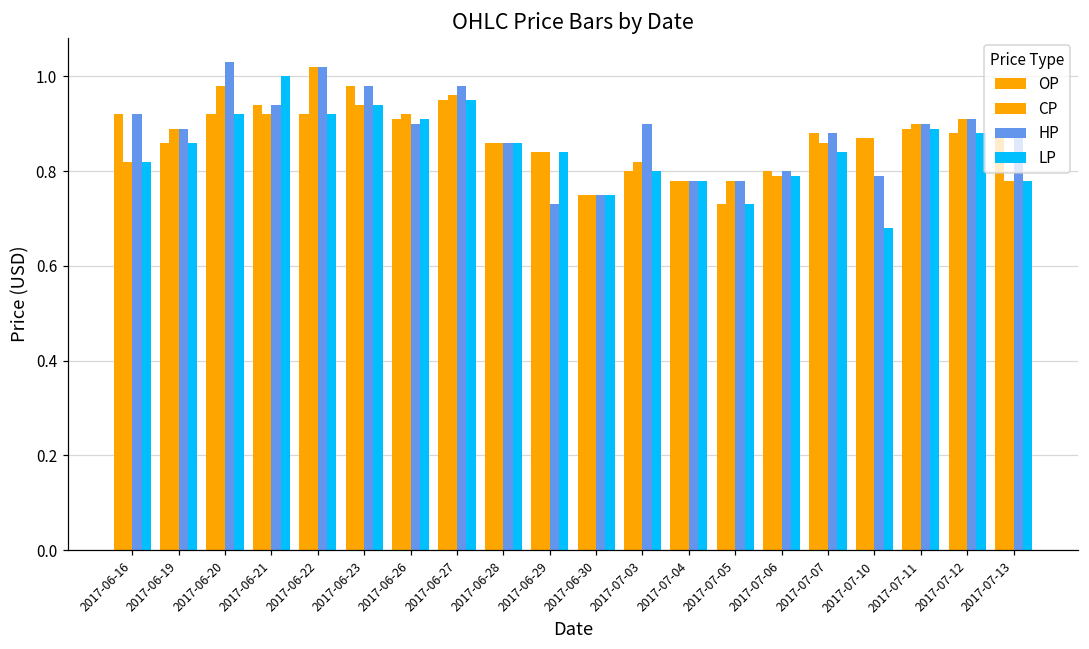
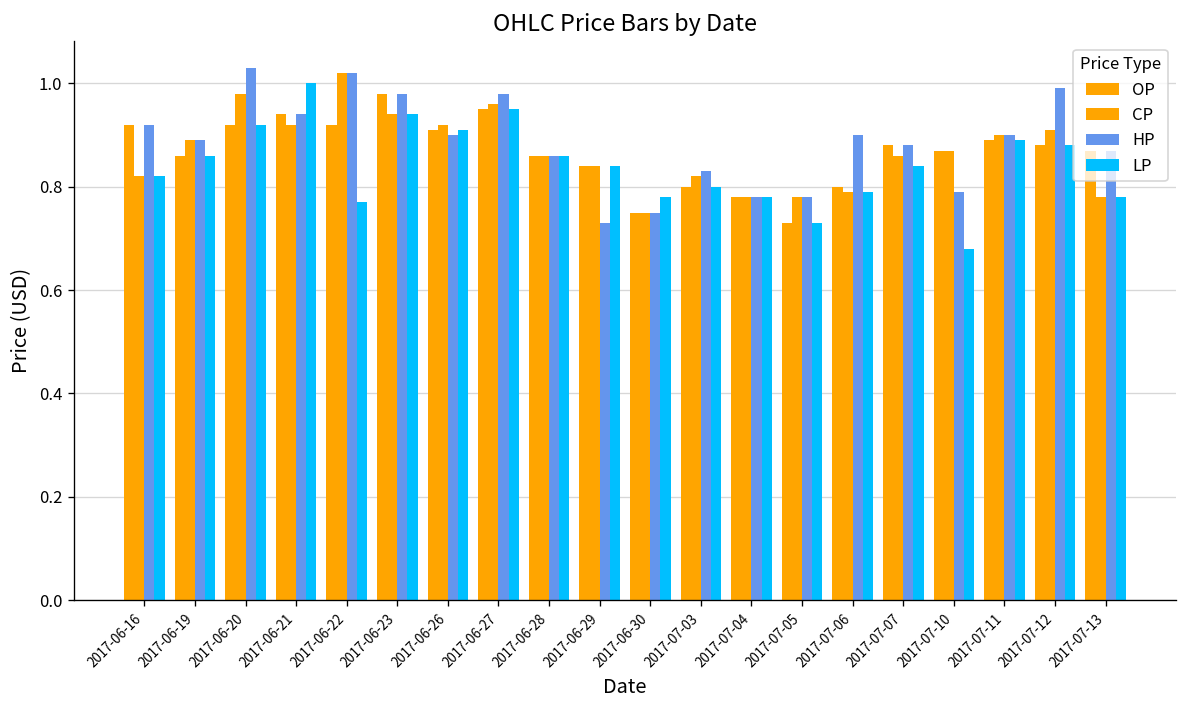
  {
    "HP": {
      "2017-06-16": 0.92,
      "2017-06-19": 0.89,
      "2017-06-20": 1.03,
      "2017-06-21": 0.94,
      "2017-06-22": 1.02,
      "2017-06-23": 0.98,
      "2017-06-26": 0.90,
      "2017-06-27": 0.98,
      "2017-06-28": 0.86,
      "2017-06-29": 0.73,
      "2017-06-30": 0.75,
-     "2017-07-03": 0.90,
+     "2017-07-03": 0.83,
      "2017-07-04": 0.78,
      "2017-07-05": 0.78,
-     "2017-07-06": 0.8,
+     "2017-07-06": 0.9,
      "2017-07-07": 0.88,
      "2017-07-10": 0.79,
      "2017-07-11": 0.90,
-     "2017-07-12": 0.91
+     "2017-07-12": 0.99
    },
    "LP": {
      "2017-06-16": 0.82,
      "2017-06-19": 0.86,
      "2017-06-20": 0.92,
      "2017-06-21": 1.00,
-     "2017-06-22": 0.92,
+     "2017-06-22": 0.77,
      "2017-06-23": 0.94,
      "2017-06-26": 0.91,
      "2017-06-27": 0.95,
      "2017-06-28": 0.86,
      "2017-06-29": 0.84,
-     "2017-06-30": 0.75,
+     "2017-06-30": 0.78,
      "2017-07-03": 0.80,
      "2017-07-04": 0.78,
      "2017-07-05": 0.73,
      "2017-07-06": 0.79,
      "2017-07-07": 0.84,
      "2017-07-10": 0.68,
      "2017-07-11": 0.89,
      "2017-07-12": 0.88,
      "2017-07-13": 0.78
    }
  }
